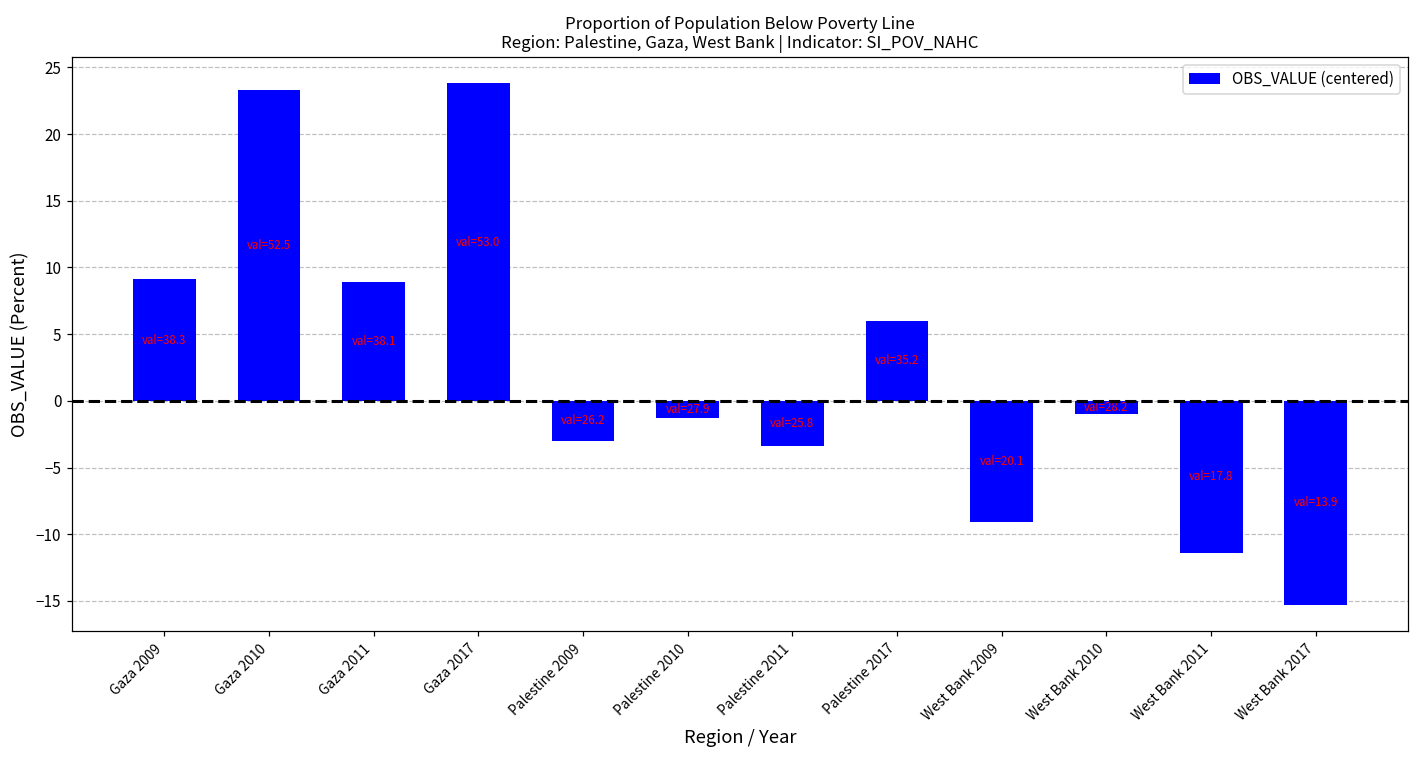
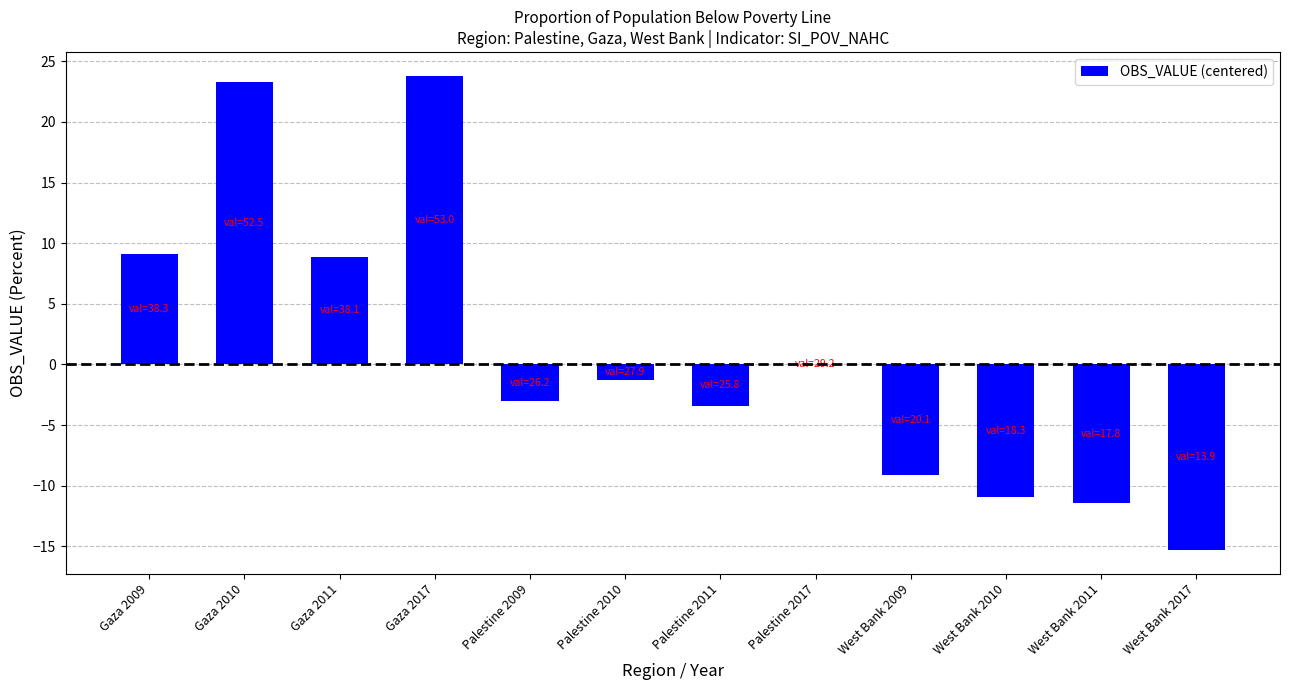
  {
-   "Palestine 2017": 35.2,
-   "West Bank 2010": 28.2
+   "Palestine 2017": 29.2,
+   "West Bank 2010": 18.3
  }
